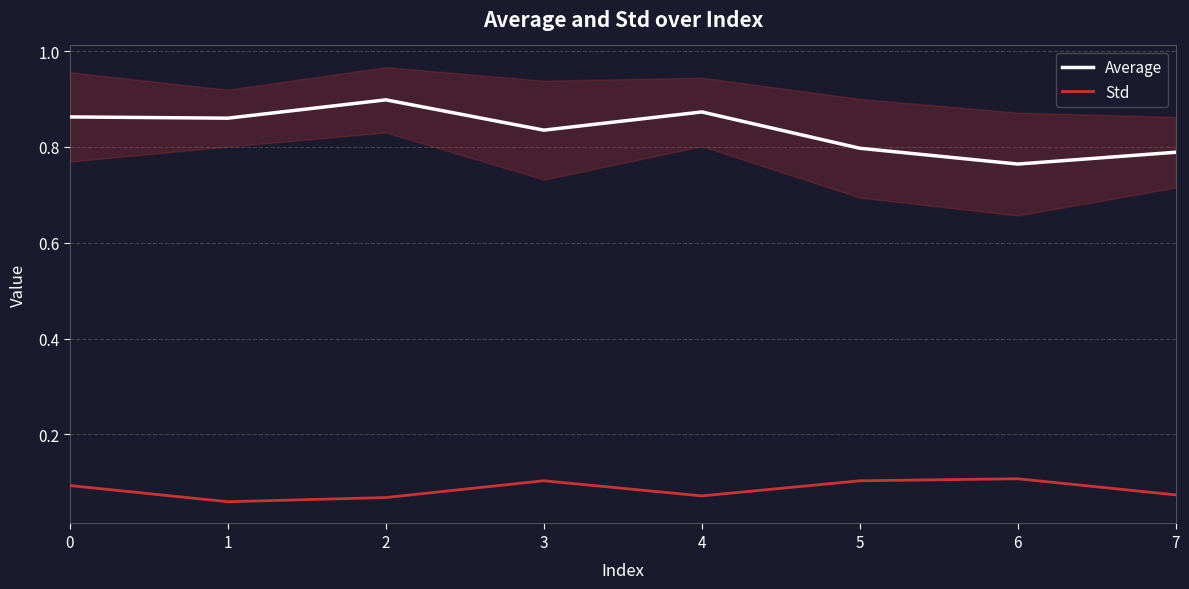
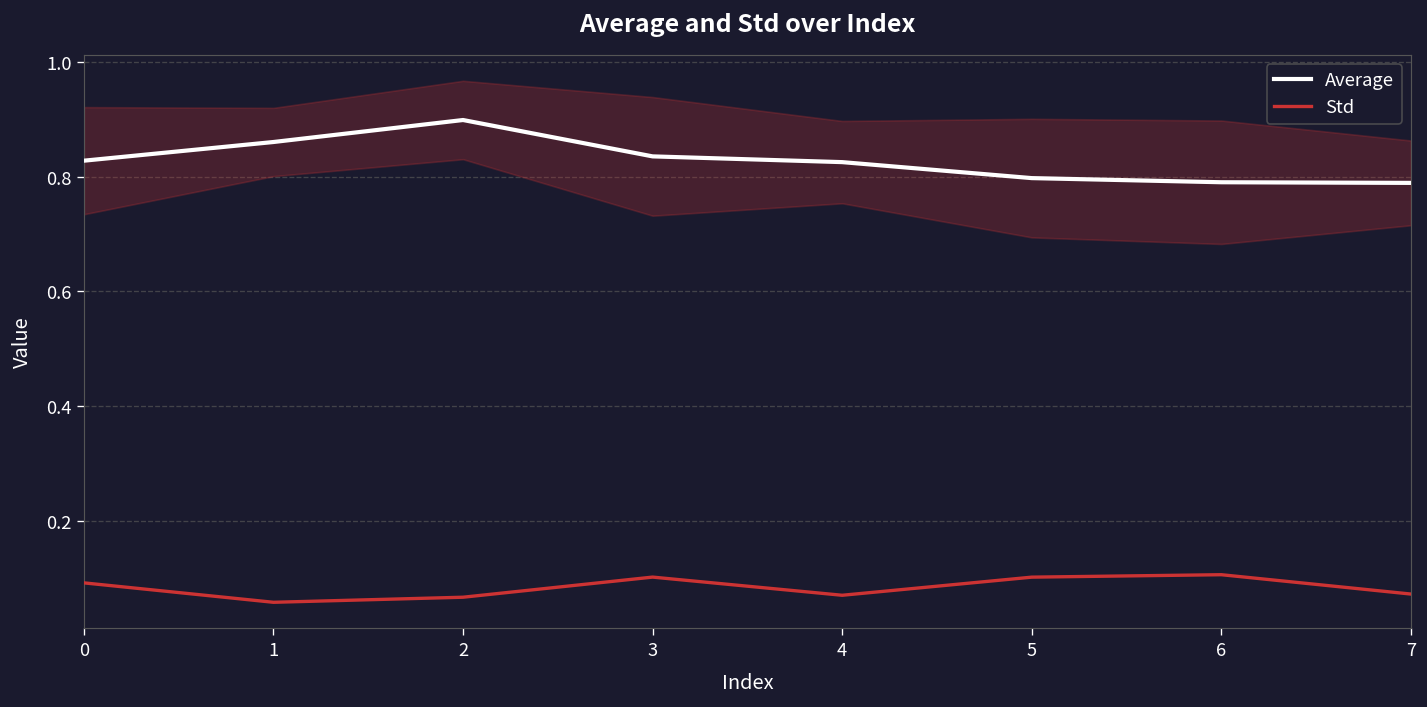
  {
    "Average": {
-     "0": 0.86,
+     "0": 0.83,
      "1": 0.86,
      "2": 0.90,
      "3": 0.84,
-     "4": 0.87,
+     "4": 0.83,
      "5": 0.80,
-     "6": 0.76,
+     "6": 0.79,
      "7": 0.79
    }
  }
